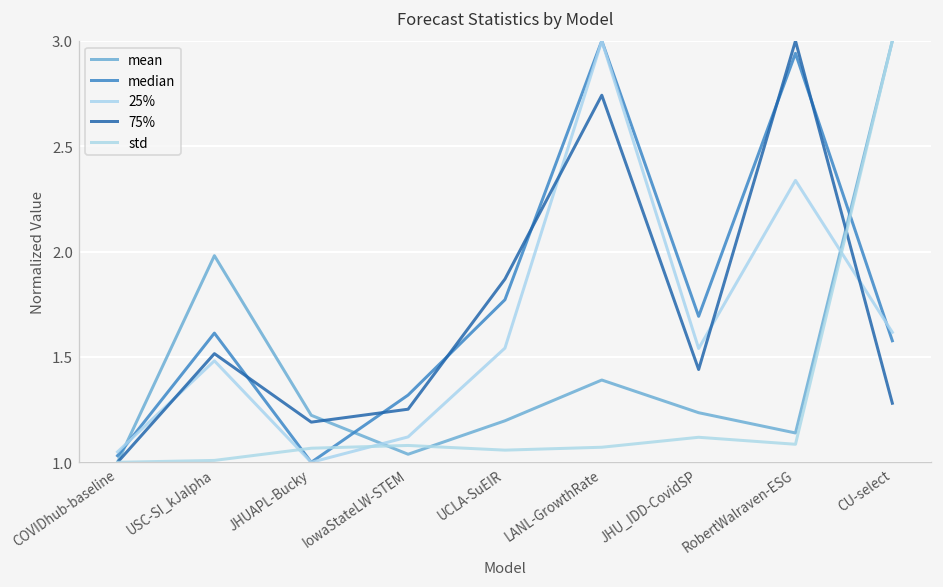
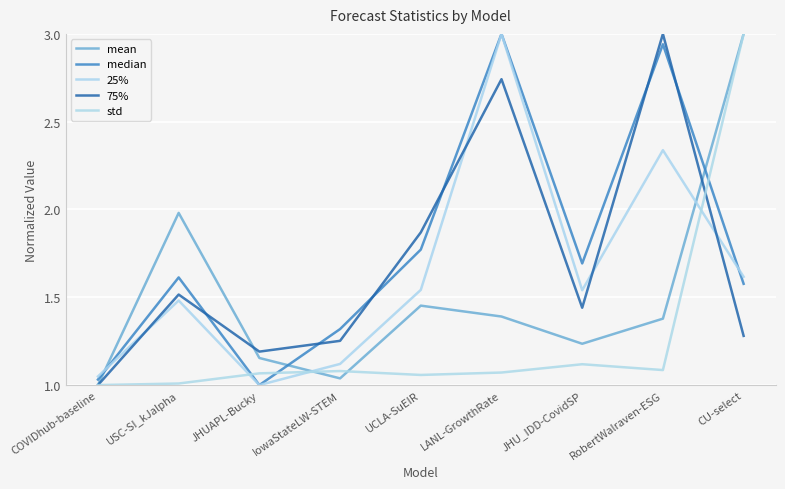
  {
    "mean": {
      "USC-SI_kJalpha": 1.98,
-     "JHUAPL-Bucky": 1.22,
+     "JHUAPL-Bucky": 1.15,
      "IowaStateLW-STEM": 1.04,
-     "UCLA-SuEIR": 1.20,
+     "UCLA-SuEIR": 1.45,
      "LANL-GrowthRate": 1.39,
      "JHU_IDD-CovidSP": 1.24,
-     "RobertWalraven-ESG": 1.14
+     "RobertWalraven-ESG": 1.38
    }
  }
